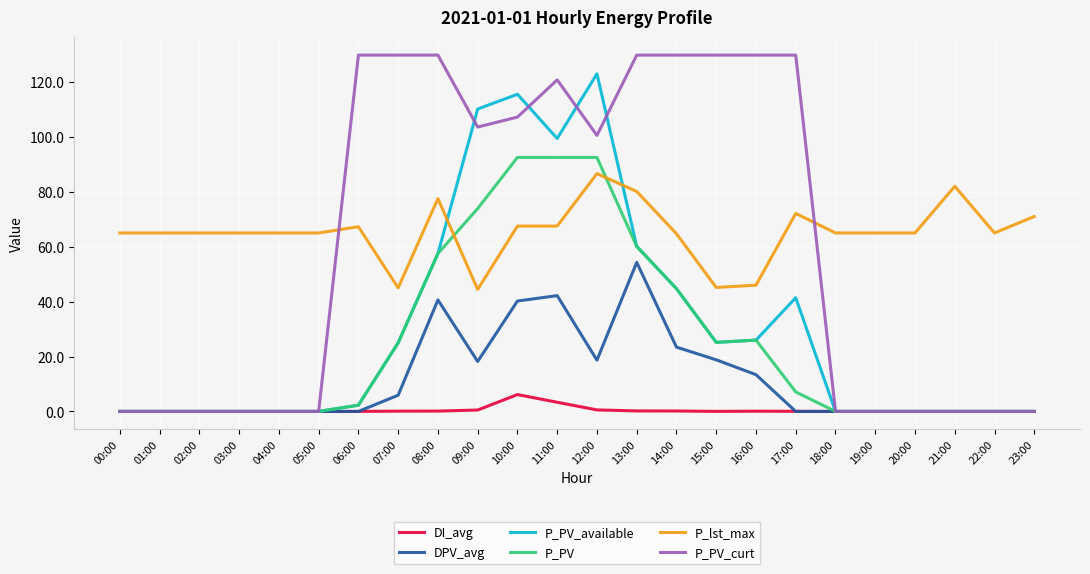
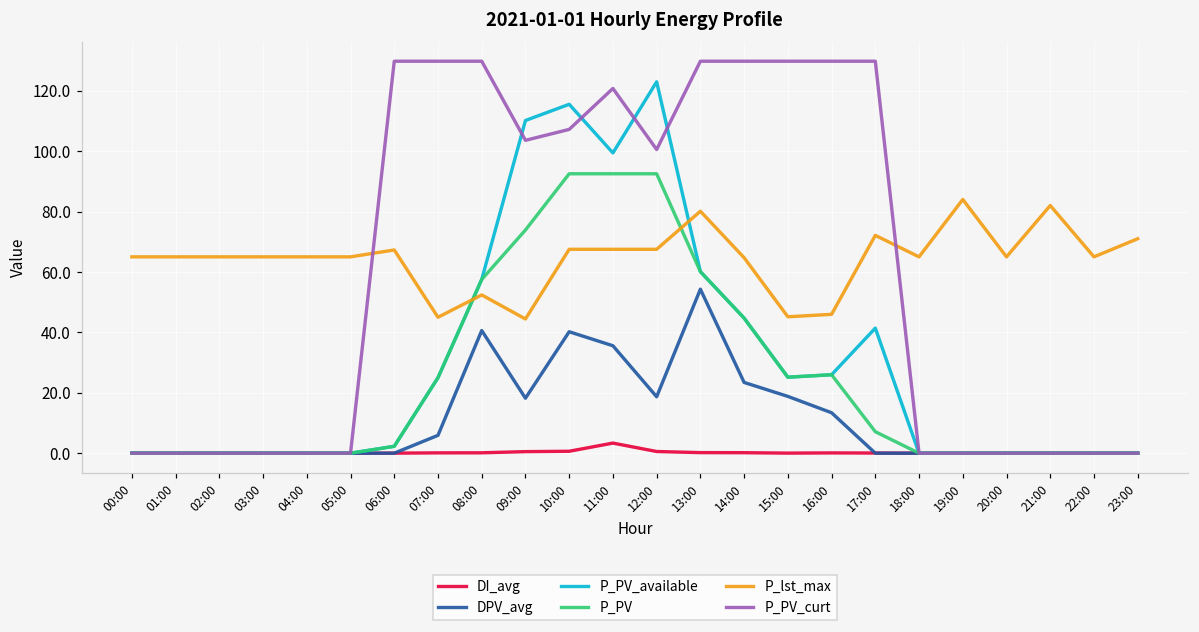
  {
    "DI_avg": {
      "07:00": 0,
      "08:00": 0,
      "09:00": 1,
-     "10:00": 6,
+     "10:00": 1,
      "11:00": 3,
      "12:00": 1,
      "13:00": 0,
      "14:00": 0,
      "15:00": 0,
      "16:00": 0
    },
    "DPV_avg": {
      "07:00": 6,
      "08:00": 41,
      "09:00": 18,
      "10:00": 40,
-     "11:00": 42,
+     "11:00": 36,
      "12:00": 19,
      "13:00": 54,
      "14:00": 23,
      "15:00": 19,
      "16:00": 13
    },
    "P_PV_available": {
      "09:00": 110,
      "10:00": 116,
      "11:00": 99,
      "12:00": 123,
      "17:00": 41
    },
    "P_PV": {
      "09:00": 74,
      "10:00": 93,
      "11:00": 93,
      "12:00": 93,
      "17:00": 7
    },
    "P_lst_max": {
      "00:00": 65,
      "01:00": 65,
      "02:00": 65,
      "03:00": 65,
      "04:00": 65,
      "05:00": 65,
      "06:00": 67,
      "07:00": 45,
-     "08:00": 78,
+     "08:00": 52,
      "09:00": 44,
      "10:00": 67,
      "11:00": 68,
-     "12:00": 87,
+     "12:00": 68,
      "13:00": 80,
      "14:00": 65,
      "15:00": 45,
      "16:00": 46,
      "17:00": 72,
      "18:00": 65,
-     "19:00": 65,
+     "19:00": 84,
      "20:00": 65,
      "21:00": 82,
      "22:00": 65,
      "23:00": 71
    },
    "P_PV_curt": {
      "06:00": 130,
      "07:00": 130,
      "08:00": 130,
      "09:00": 104,
      "10:00": 107,
      "11:00": 121,
      "12:00": 101,
      "13:00": 130,
      "14:00": 130,
      "15:00": 130,
      "16:00": 130,
      "17:00": 130
    }
  }
